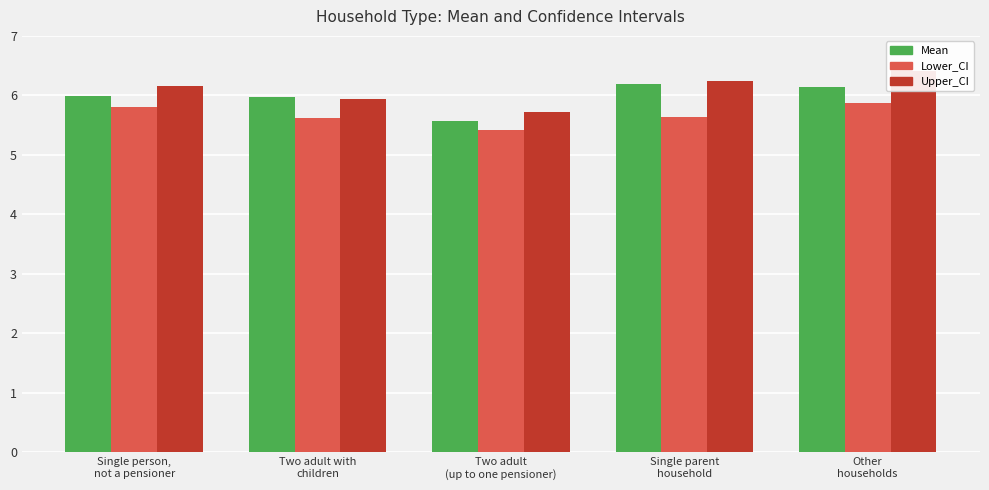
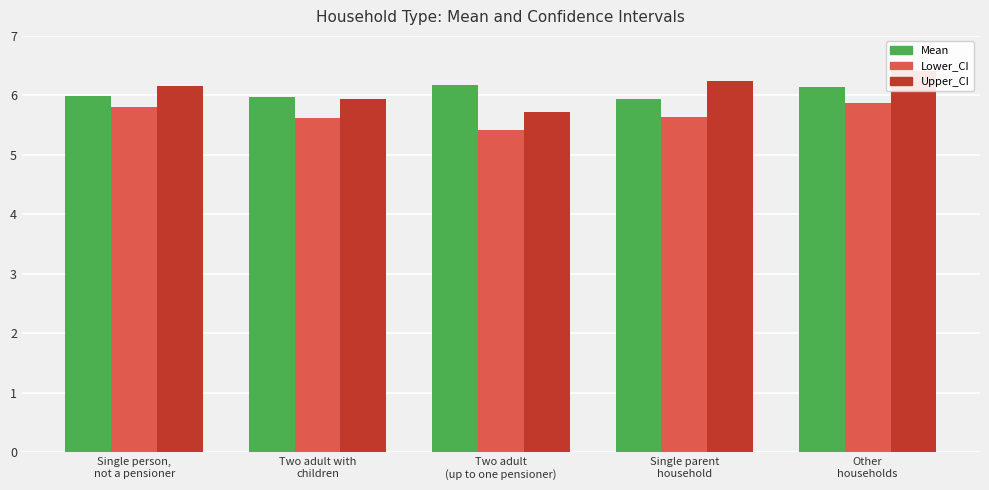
  {
    "Mean": {
      "Single person, not a pensioner": 6.0,
      "Two adult with children": 6.0,
-     "Two adult (up to one pensioner)": 5.6,
-     "Single parent household": 6.2,
+     "Two adult (up to one pensioner)": 6.2,
+     "Single parent household": 5.9,
      "Other households": 6.1
    }
  }
